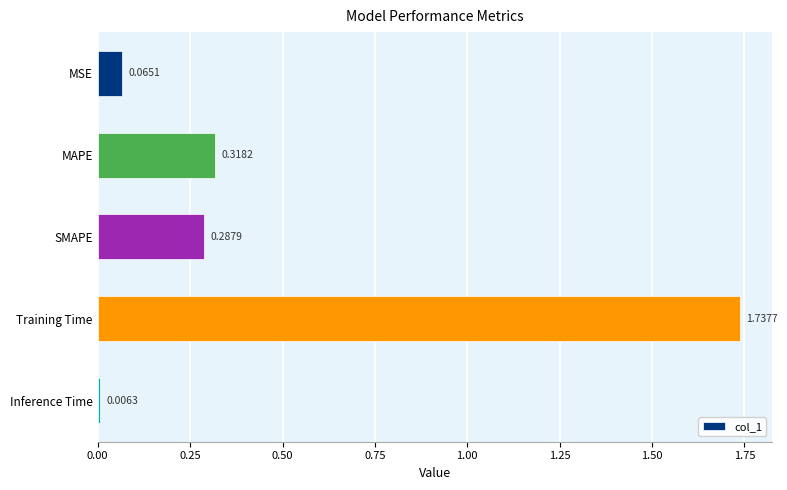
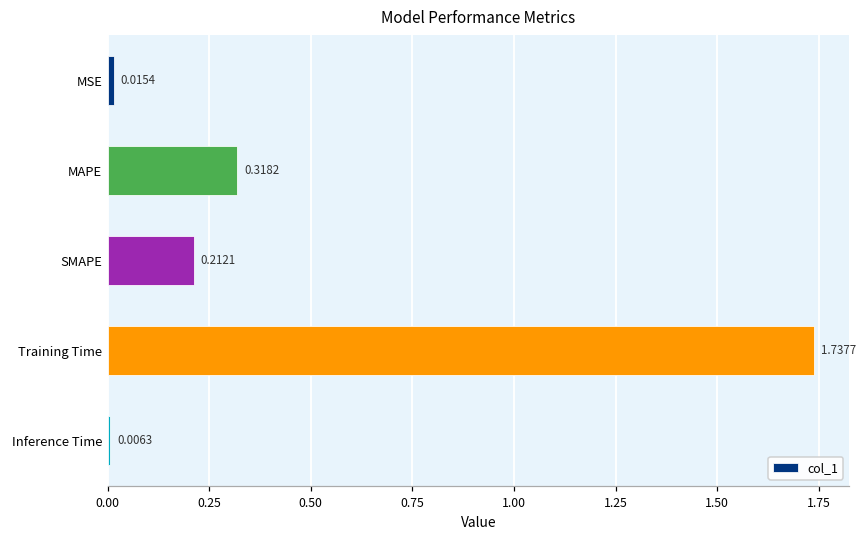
  {
-   "MSE": 0.0651,
+   "MSE": 0.0154,
    "MAPE": 0.3182,
-   "SMAPE": 0.2879,
+   "SMAPE": 0.2121,
    "Training Time": 1.7377,
    "Inference Time": 0.0063
  }
